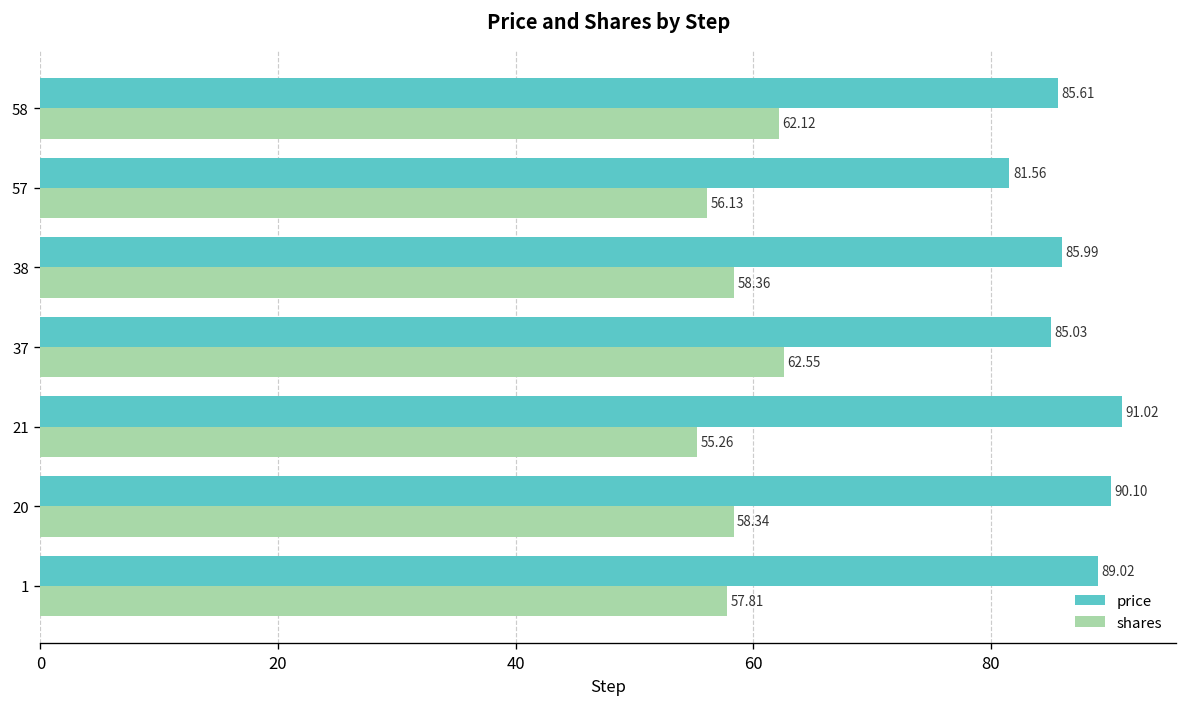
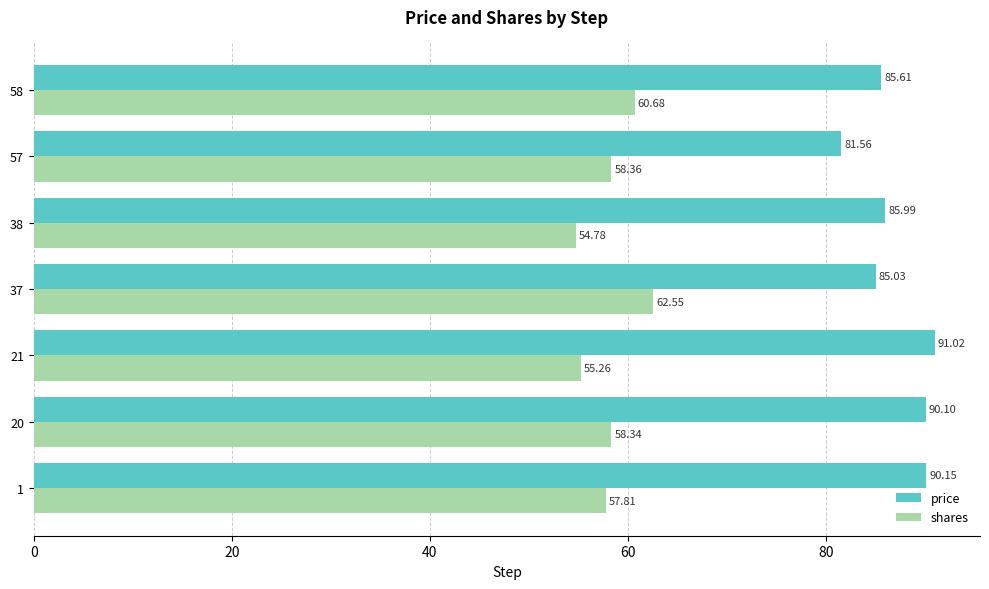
  {
    "price": {
      "58": 85.61,
      "57": 81.56,
      "38": 85.99,
      "37": 85.03,
      "21": 91.02,
      "20": 90.10,
-     "1": 89.02
+     "1": 90.15
    },
    "shares": {
-     "58": 62.12,
-     "57": 56.13,
-     "38": 58.36,
+     "58": 60.68,
+     "57": 58.36,
+     "38": 54.78,
      "37": 62.55,
      "21": 55.26,
      "20": 58.34,
      "1": 57.81
    }
  }
